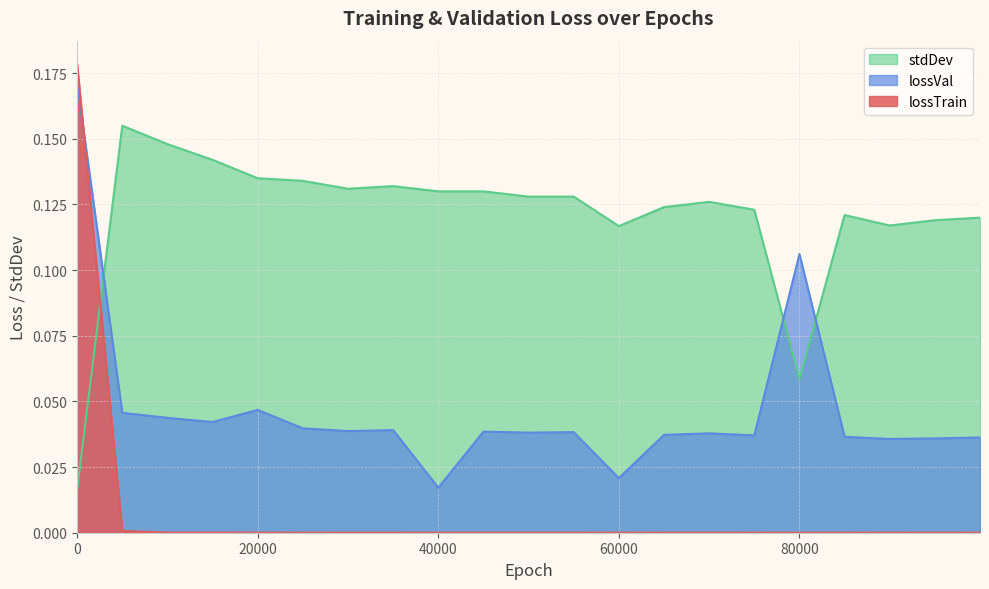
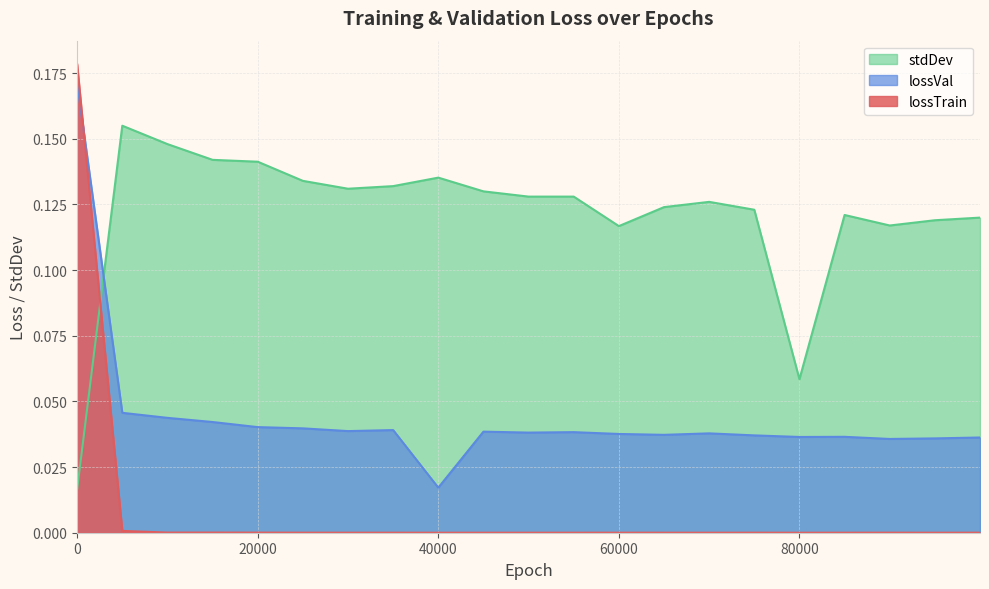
  {
    "stdDev": {
      "0": 0.017,
-     "20000": 0.135,
-     "40000": 0.130,
+     "20000": 0.141,
+     "40000": 0.135,
      "60000": 0.117,
      "80000": 0.058
    },
    "lossVal": {
      "0": 0.171,
-     "20000": 0.047,
+     "20000": 0.040,
      "40000": 0.017,
-     "60000": 0.021,
-     "80000": 0.106
+     "60000": 0.038,
+     "80000": 0.036
    },
    "lossTrain": {
      "0": 0.178,
      "20000": 0.000,
      "40000": 0.000,
      "60000": 0.000,
      "80000": 0.000
    }
  }
